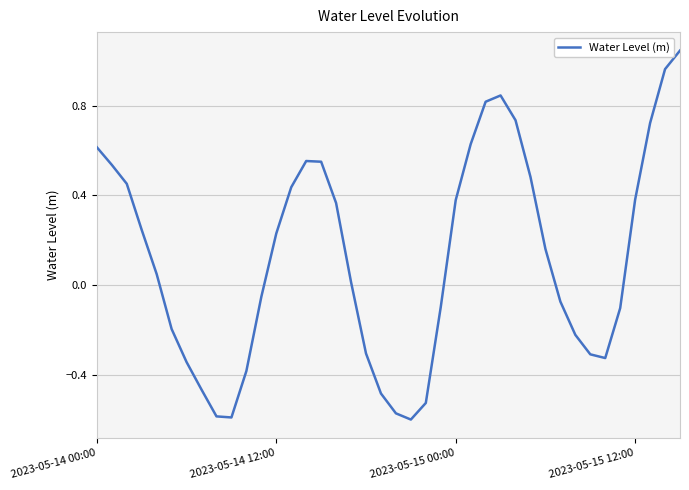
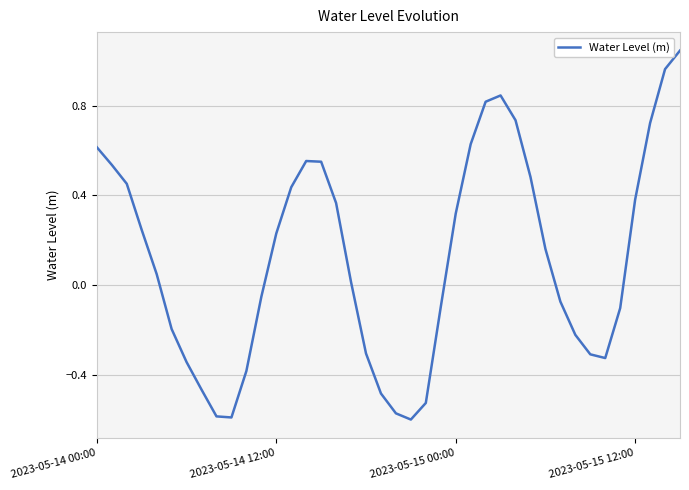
  {
    "2023-05-14 00:00": 0.61,
    "2023-05-14 12:00": 0.23,
-   "2023-05-15 00:00": 0.38,
+   "2023-05-15 00:00": 0.32,
    "2023-05-15 12:00": 0.38
  }
